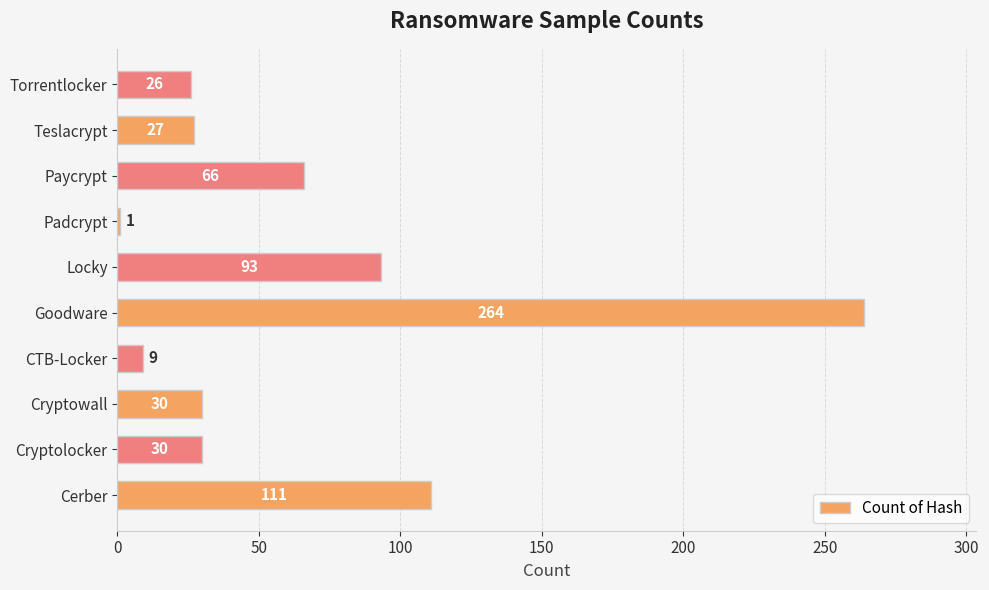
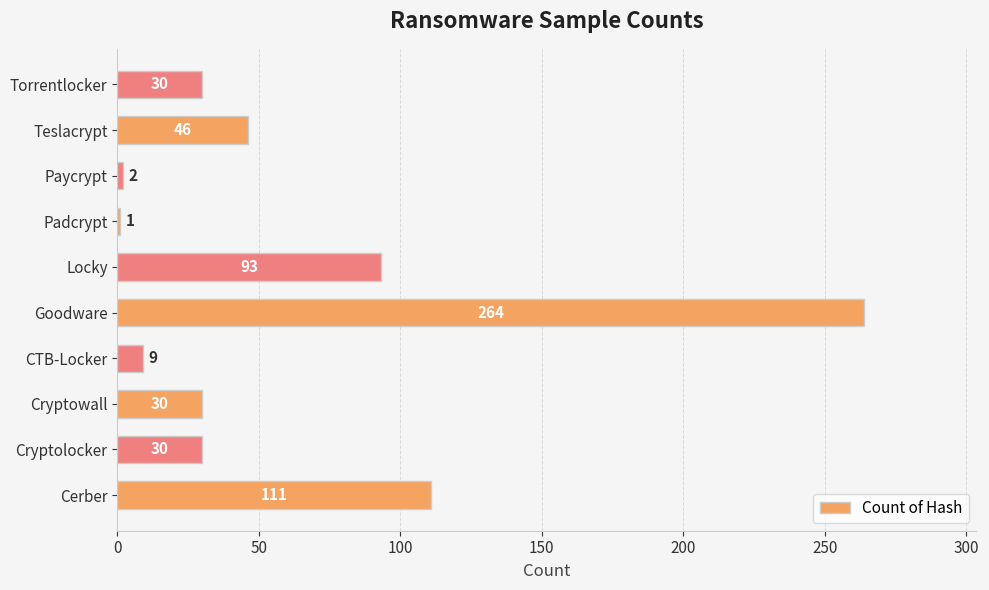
  {
-   "Torrentlocker": 26,
-   "Teslacrypt": 27,
-   "Paycrypt": 66,
+   "Torrentlocker": 30,
+   "Teslacrypt": 46,
+   "Paycrypt": 2,
    "Padcrypt": 1,
    "Locky": 93,
    "Goodware": 264,
    "CTB-Locker": 9,
    "Cryptowall": 30,
    "Cryptolocker": 30,
    "Cerber": 111
  }
